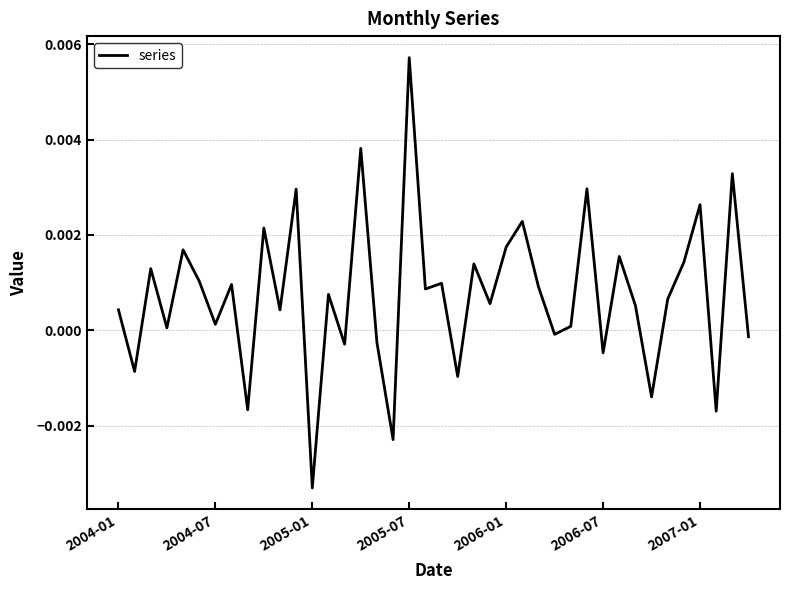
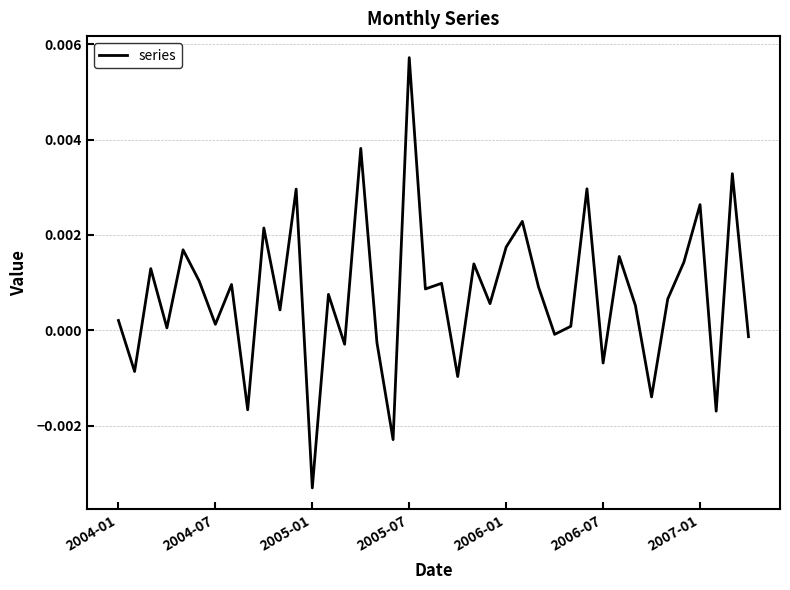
  {
-   "2004-01": 0.0004,
+   "2004-01": 0.0002,
    "2004-07": 0.0001,
    "2005-01": -0.0033,
    "2005-07": 0.0057,
    "2006-01": 0.0017,
-   "2006-07": -0.0005,
+   "2006-07": -0.0007,
    "2007-01": 0.0026
  }
